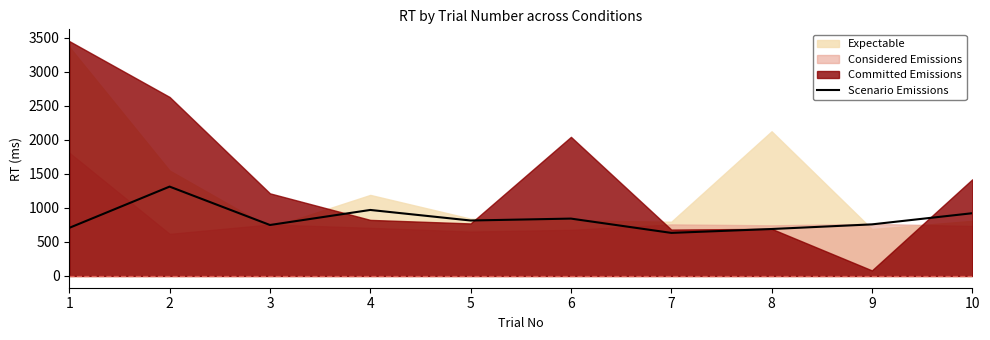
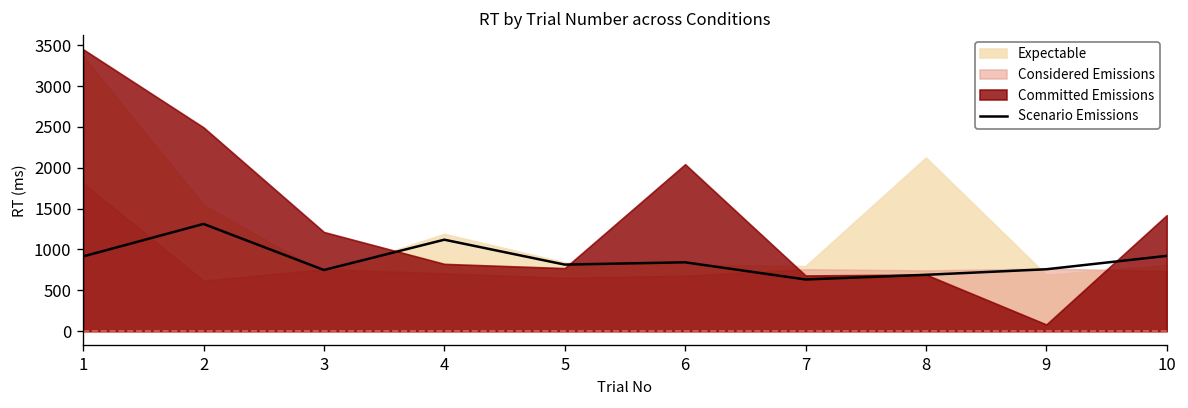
  {
    "Scenario Emissions": {
-     "1": 700,
+     "1": 900,
      "2": 1300,
-     "4": 1000,
+     "4": 1100,
      "7": 600,
      "10": 900
    },
    "Committed Emissions": {
      "1": 3500,
-     "2": 2600,
+     "2": 2500,
      "3": 1200,
      "4": 800,
      "5": 800,
      "6": 2000,
      "7": 700,
      "9": 100,
      "10": 1400
    }
  }
